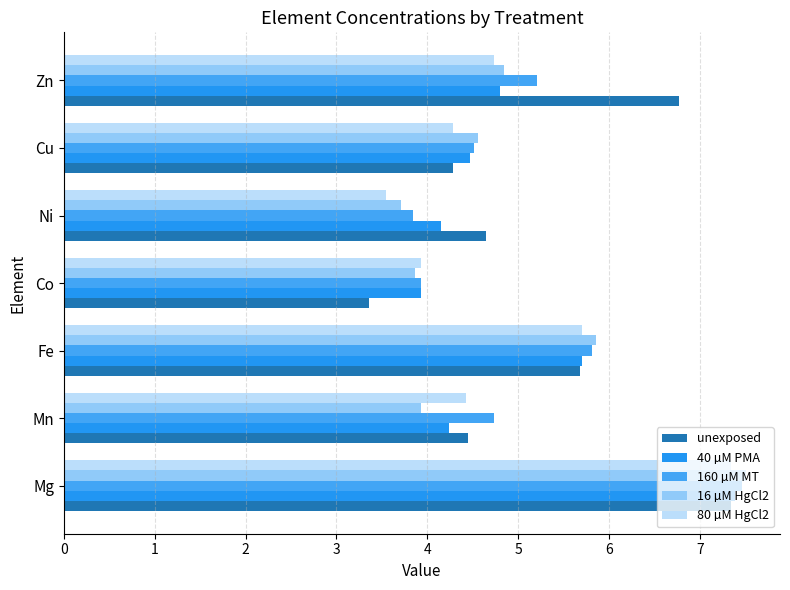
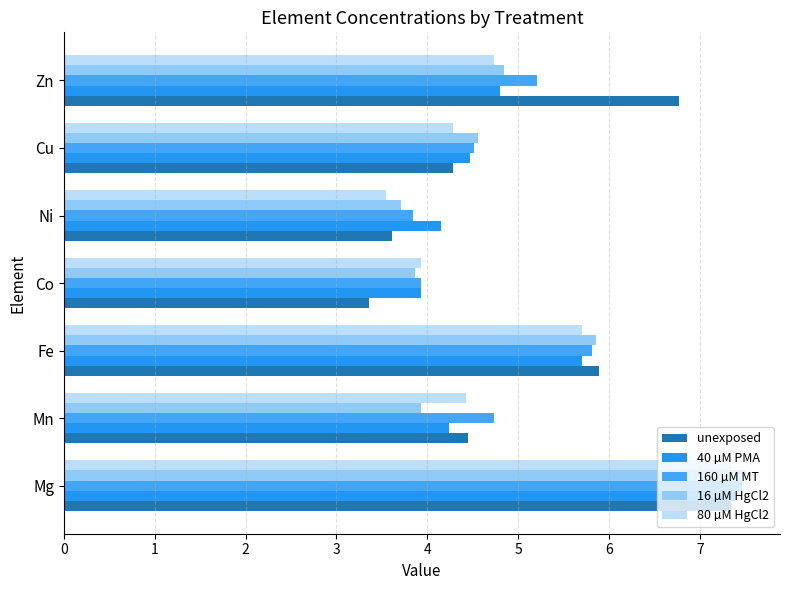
  {
    "unexposed": {
      "Zn": 6.8,
      "Cu": 4.3,
-     "Ni": 4.6,
+     "Ni": 3.6,
      "Co": 3.4,
-     "Fe": 5.7,
+     "Fe": 5.9,
      "Mn": 4.5
    }
  }
